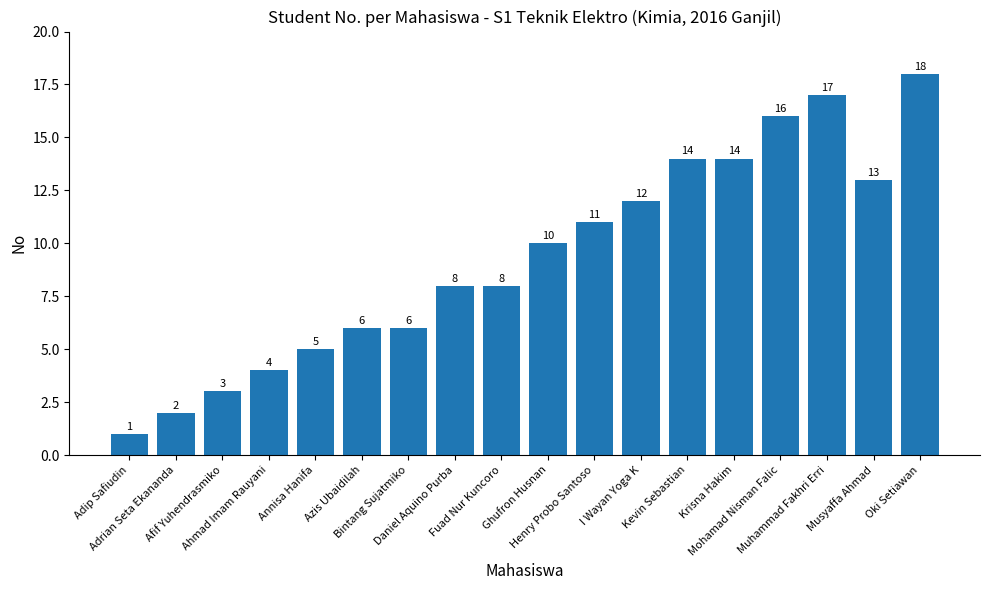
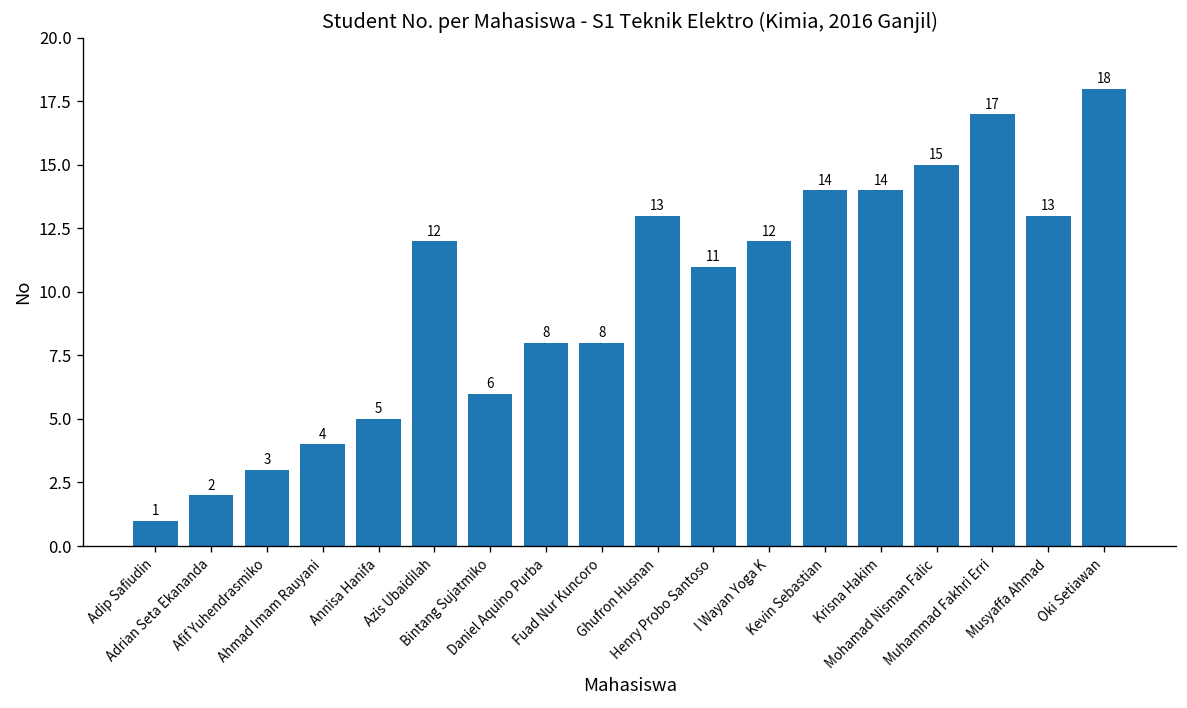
  {
    "Adip Safiudin": 1,
    "Adrian Seta Ekananda": 2,
    "Afif Yuhendrasmiko": 3,
    "Ahmad Imam Rauyani": 4,
    "Annisa Hanifa": 5,
-   "Azis Ubaidilah": 6,
+   "Azis Ubaidilah": 12,
    "Bintang Sujatmiko": 6,
    "Daniel Aquino Purba": 8,
    "Fuad Nur Kuncoro": 8,
-   "Ghufron Husnan": 10,
+   "Ghufron Husnan": 13,
    "Henry Probo Santoso": 11,
    "I Wayan Yoga K": 12,
    "Kevin Sebastian": 14,
    "Krisna Hakim": 14,
-   "Mohamad Nisman Falic": 16,
+   "Mohamad Nisman Falic": 15,
    "Muhammad Fakhri Erri": 17,
    "Musyaffa Ahmad": 13,
    "Oki Setiawan": 18
  }
